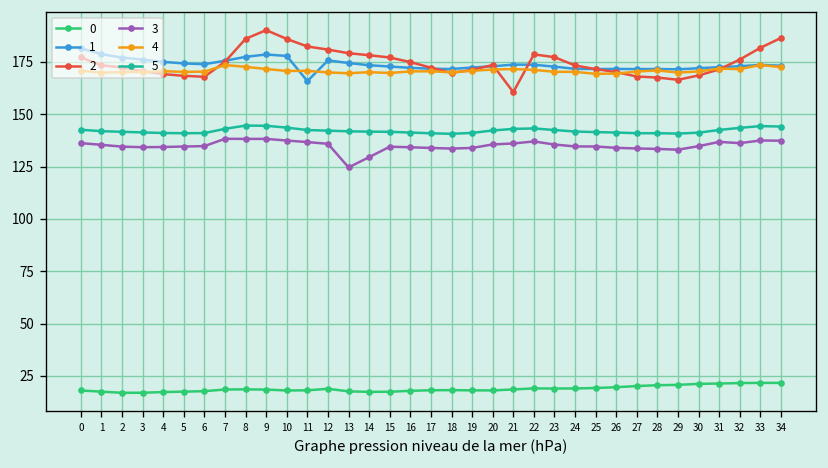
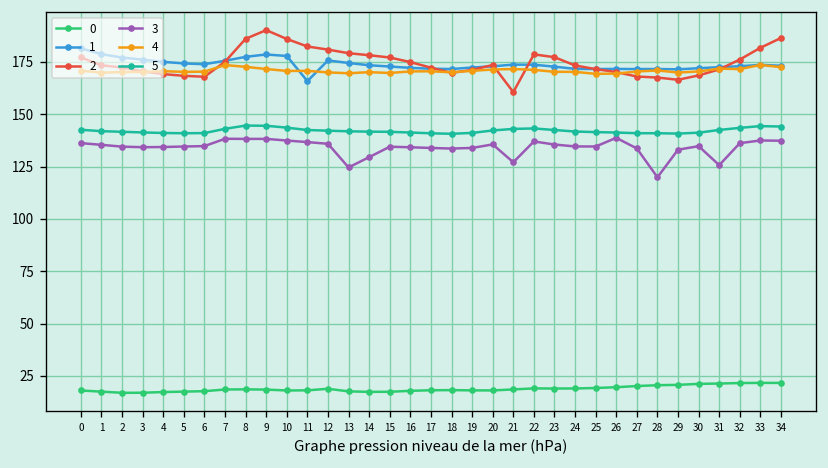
  {
    "1": {
      "4": 175,
      "5": 174,
      "6": 174,
      "8": 177,
      "9": 179,
      "10": 178,
      "11": 166,
      "12": 176,
      "13": 175,
      "14": 173,
      "15": 173,
      "16": 172,
      "18": 172,
      "21": 174,
      "22": 174,
      "23": 173,
      "26": 172,
      "29": 171,
      "30": 172
    },
    "2": {
      "5": 168,
      "6": 168,
      "8": 186,
      "9": 190,
      "10": 186,
      "11": 182,
      "12": 181,
      "13": 179,
      "14": 178,
      "15": 177,
      "16": 175,
      "21": 161,
      "22": 179,
      "23": 177,
      "24": 173,
      "27": 168,
      "28": 168,
      "29": 166,
      "30": 169,
      "32": 176,
      "33": 182,
      "34": 186
    },
    "3": {
      "0": 136,
      "1": 135,
      "2": 135,
      "3": 134,
      "4": 134,
      "5": 135,
      "6": 135,
      "7": 138,
      "8": 138,
      "9": 138,
      "10": 137,
      "11": 137,
      "12": 136,
      "13": 125,
      "14": 130,
      "15": 135,
      "16": 134,
      "17": 134,
      "18": 134,
      "19": 134,
      "20": 136,
-     "21": 136,
+     "21": 127,
      "22": 137,
      "23": 136,
      "24": 135,
      "25": 135,
-     "26": 134,
+     "26": 139,
      "27": 134,
-     "28": 133,
+     "28": 120,
      "29": 133,
      "30": 135,
-     "31": 137,
+     "31": 126,
      "32": 136,
      "33": 137,
      "34": 137
    },
    "4": {
      "5": 170,
      "6": 170,
      "7": 174,
      "8": 173,
      "9": 172,
      "10": 171,
      "11": 171,
      "12": 170,
      "13": 170,
      "14": 170,
      "15": 170,
      "16": 170,
      "20": 171,
      "21": 172,
      "22": 171,
      "23": 170,
      "25": 169,
      "29": 170,
      "30": 170
    }
  }
